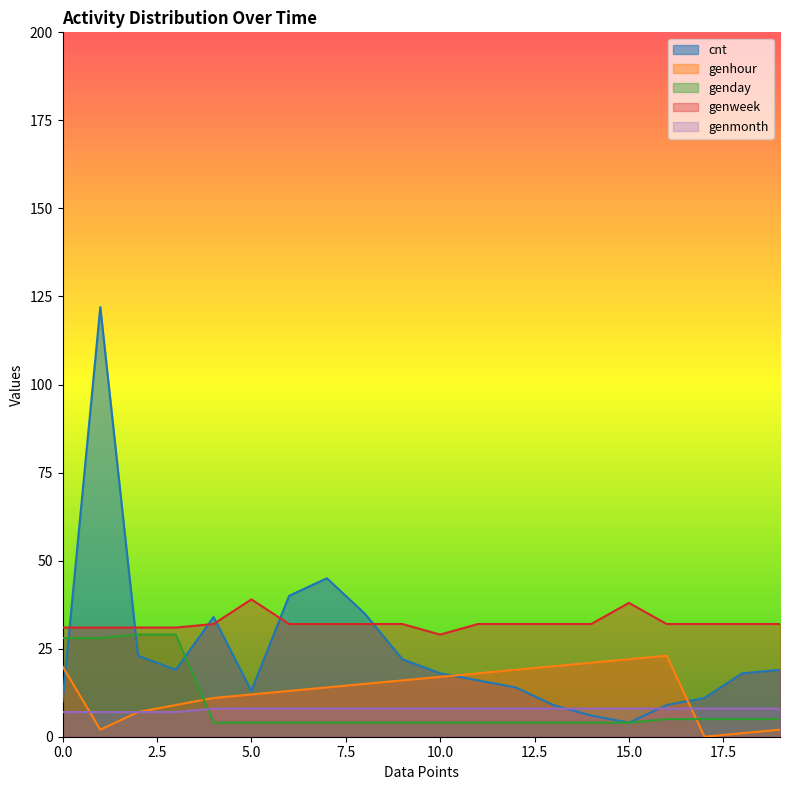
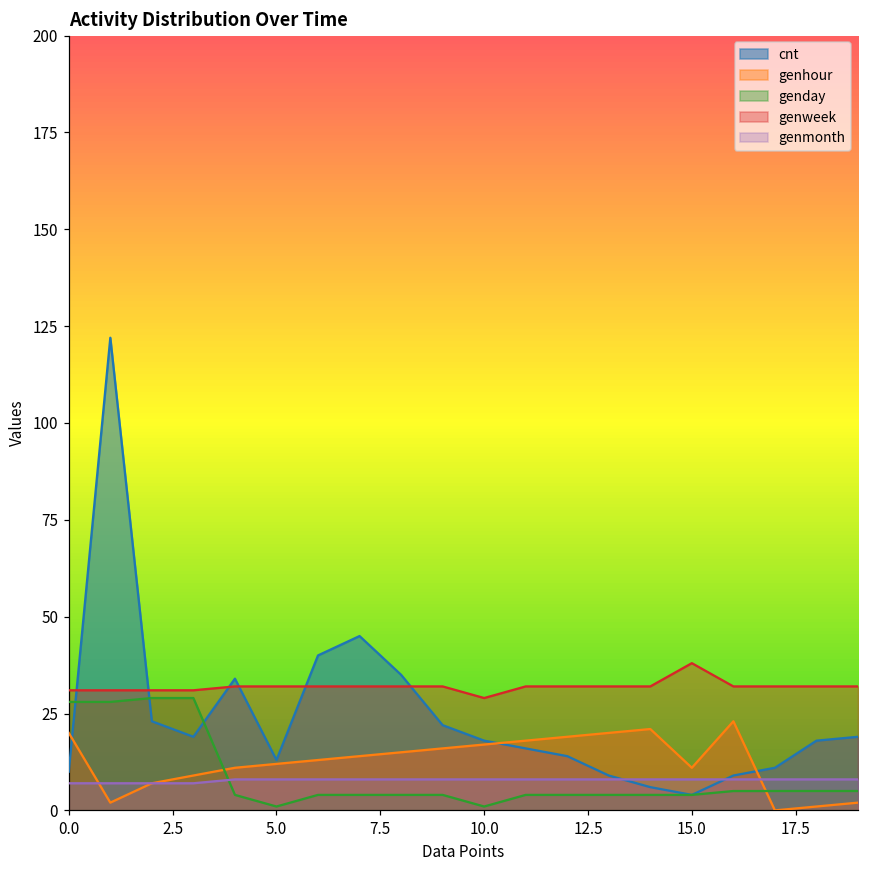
  {
    "cnt": {
      "0.0": 10,
      "5.0": 13,
      "10.0": 18
    },
    "genhour": {
      "0.0": 20,
      "5.0": 12,
      "10.0": 17,
-     "15.0": 22
+     "15.0": 11
    },
    "genday": {
      "0.0": 28,
-     "5.0": 4,
-     "10.0": 4
+     "5.0": 1,
+     "10.0": 1
    },
    "genweek": {
      "0.0": 31,
-     "5.0": 39,
+     "5.0": 32,
      "10.0": 29,
      "15.0": 38
    },
    "genmonth": {
      "0.0": 7,
      "5.0": 8,
      "10.0": 8,
      "15.0": 8
    }
  }
